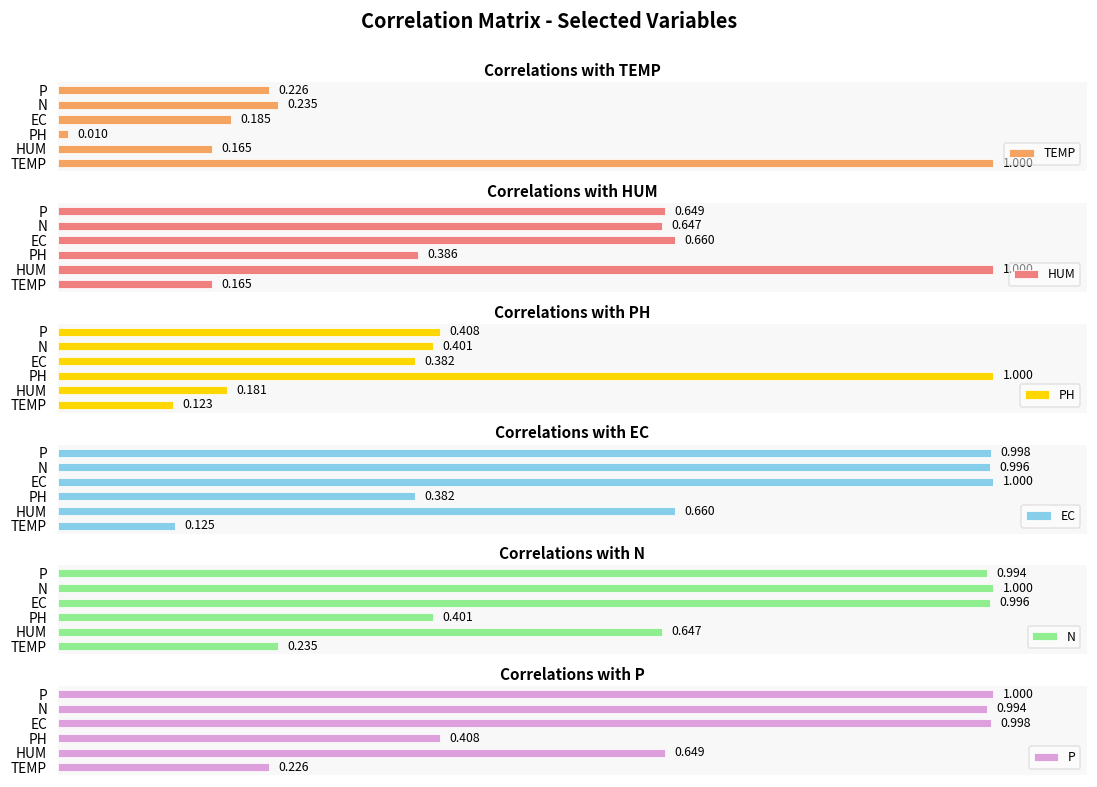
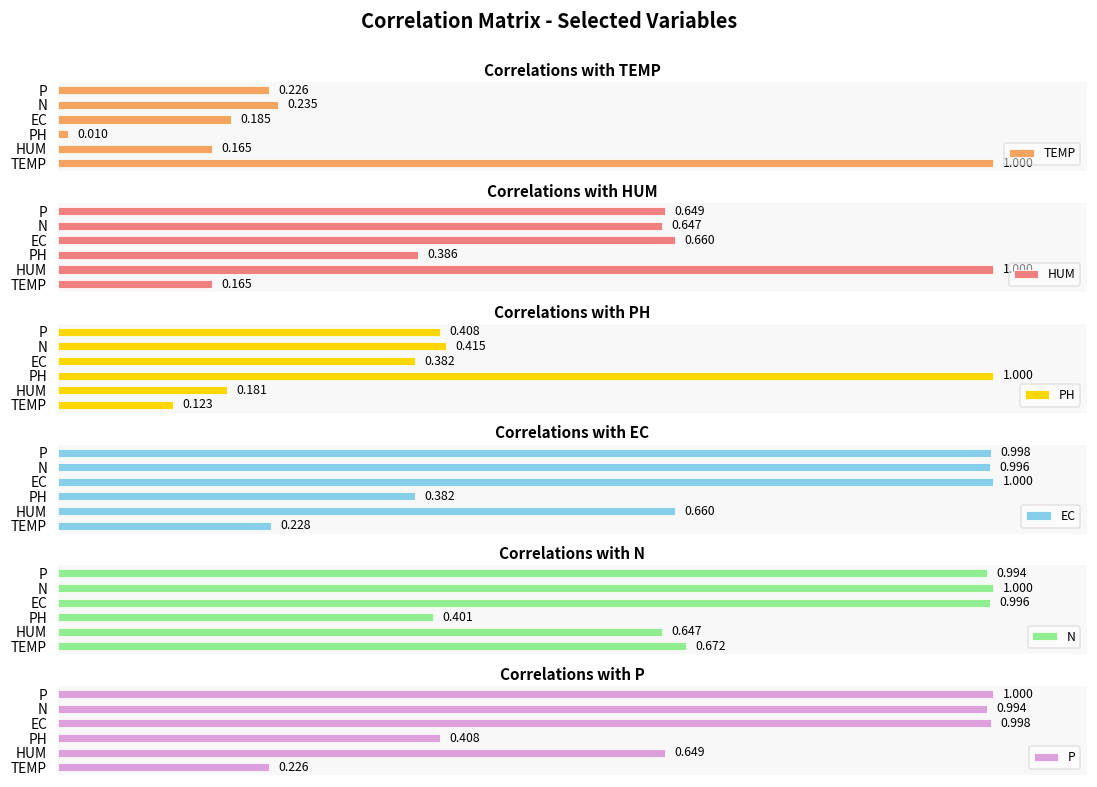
  {
    "Correlations with TEMP": {
      "P": 0.226,
      "N": 0.235,
      "EC": 0.185,
      "PH": 0.010,
      "HUM": 0.165
    },
    "Correlations with HUM": {
      "P": 0.649,
      "N": 0.647,
      "EC": 0.660,
      "PH": 0.386,
      "TEMP": 0.165
    },
    "Correlations with PH": {
      "P": 0.408,
-     "N": 0.401,
+     "N": 0.415,
      "EC": 0.382,
      "PH": 1.000,
      "HUM": 0.181,
      "TEMP": 0.123
    },
    "Correlations with EC": {
      "P": 0.998,
      "N": 0.996,
      "EC": 1.000,
      "PH": 0.382,
      "HUM": 0.660,
-     "TEMP": 0.125
+     "TEMP": 0.228
    },
    "Correlations with N": {
      "P": 0.994,
      "N": 1.000,
      "EC": 0.996,
      "PH": 0.401,
      "HUM": 0.647,
-     "TEMP": 0.235
+     "TEMP": 0.672
    },
    "Correlations with P": {
      "P": 1.000,
      "N": 0.994,
      "EC": 0.998,
      "PH": 0.408,
      "HUM": 0.649,
      "TEMP": 0.226
    }
  }
